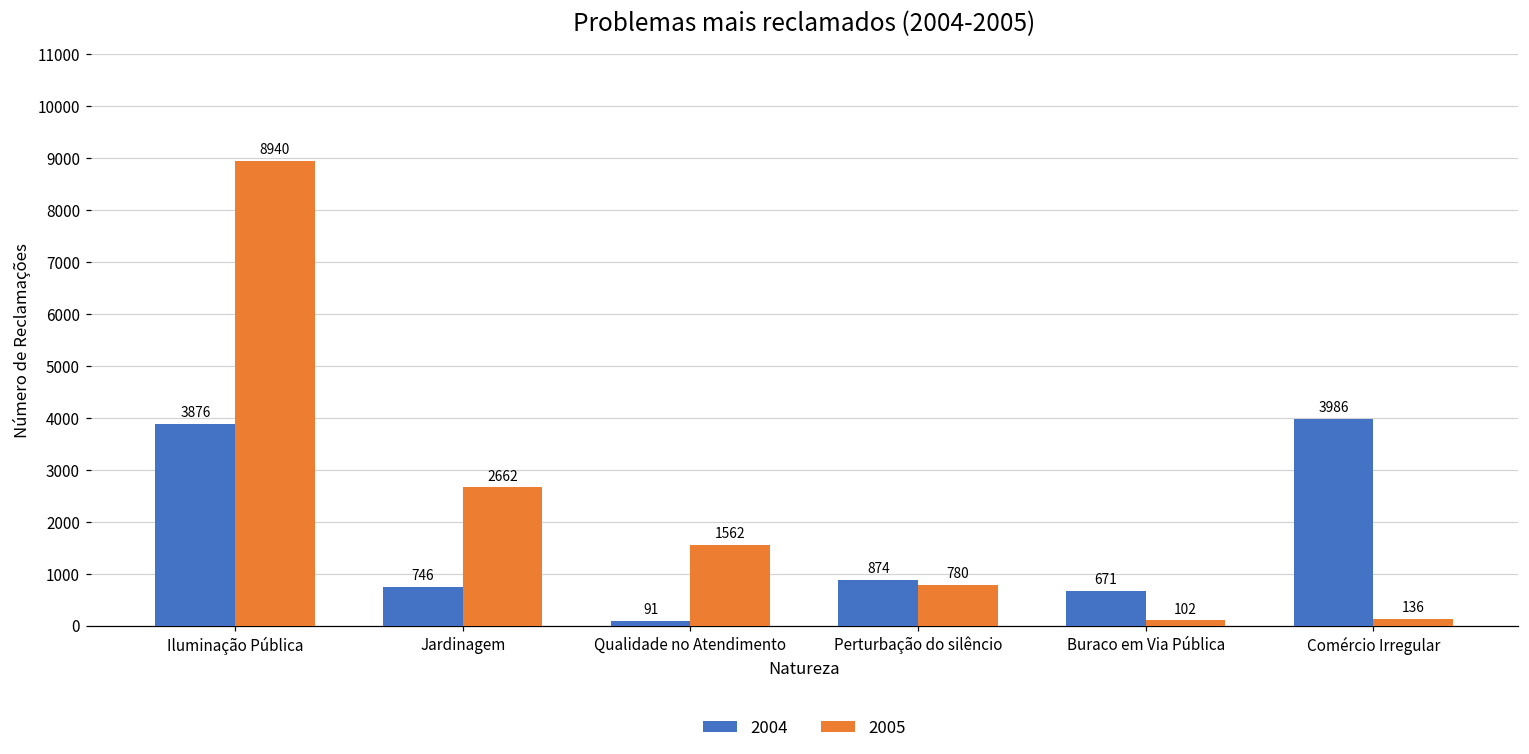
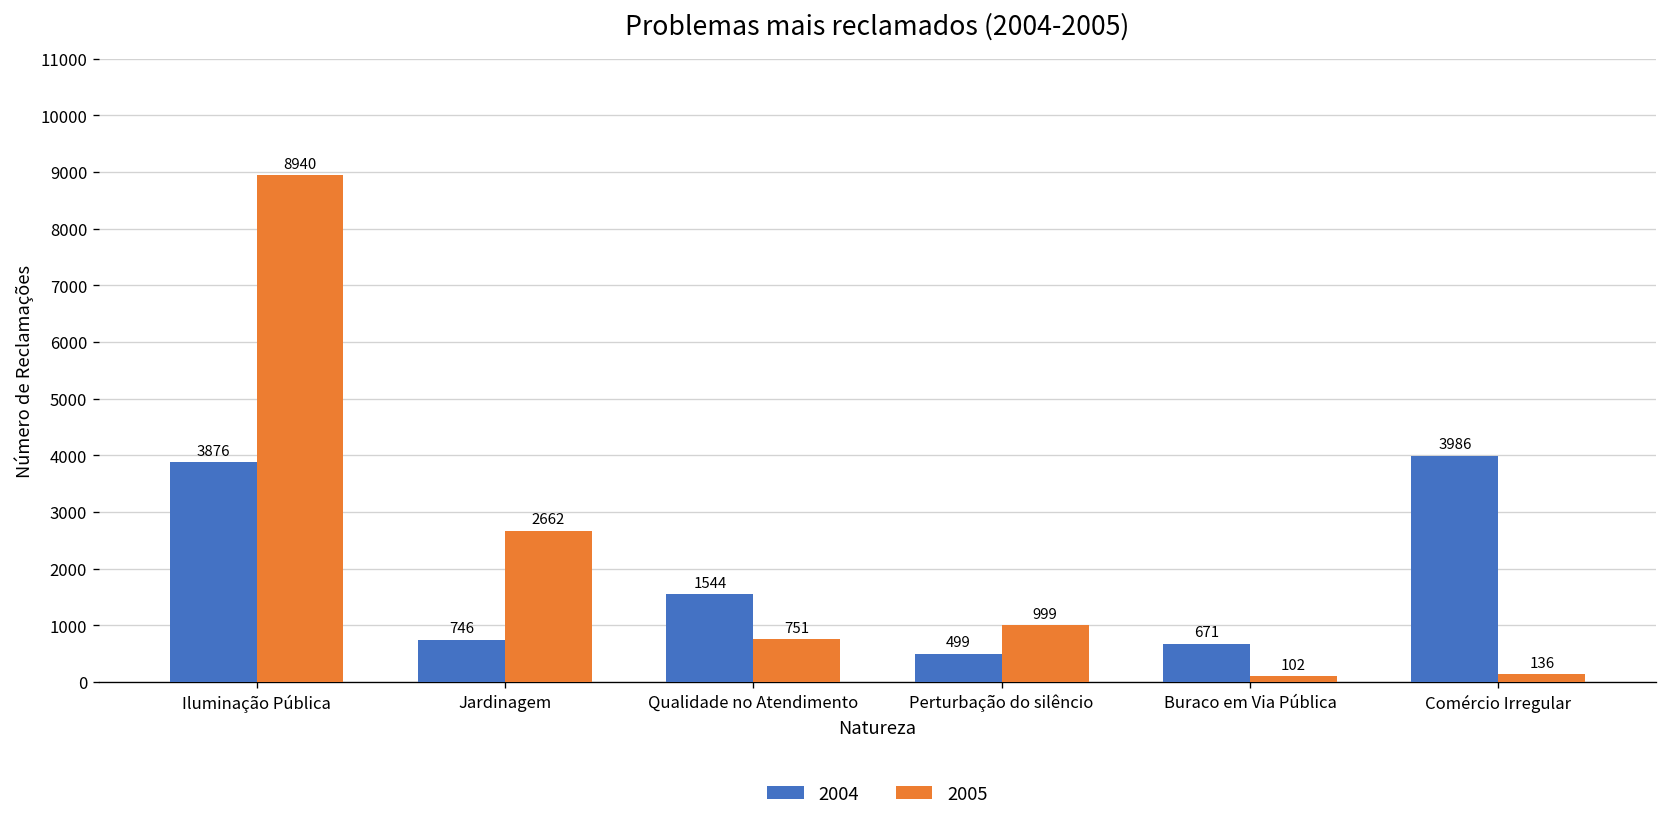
  {
    "2004": {
      "Iluminação Pública": 3876,
      "Jardinagem": 746,
-     "Qualidade no Atendimento": 91,
-     "Perturbação do silêncio": 874,
+     "Qualidade no Atendimento": 1544,
+     "Perturbação do silêncio": 499,
      "Buraco em Via Pública": 671,
      "Comércio Irregular": 3986
    },
    "2005": {
      "Iluminação Pública": 8940,
      "Jardinagem": 2662,
-     "Qualidade no Atendimento": 1562,
-     "Perturbação do silêncio": 780,
+     "Qualidade no Atendimento": 751,
+     "Perturbação do silêncio": 999,
      "Buraco em Via Pública": 102,
      "Comércio Irregular": 136
    }
  }
